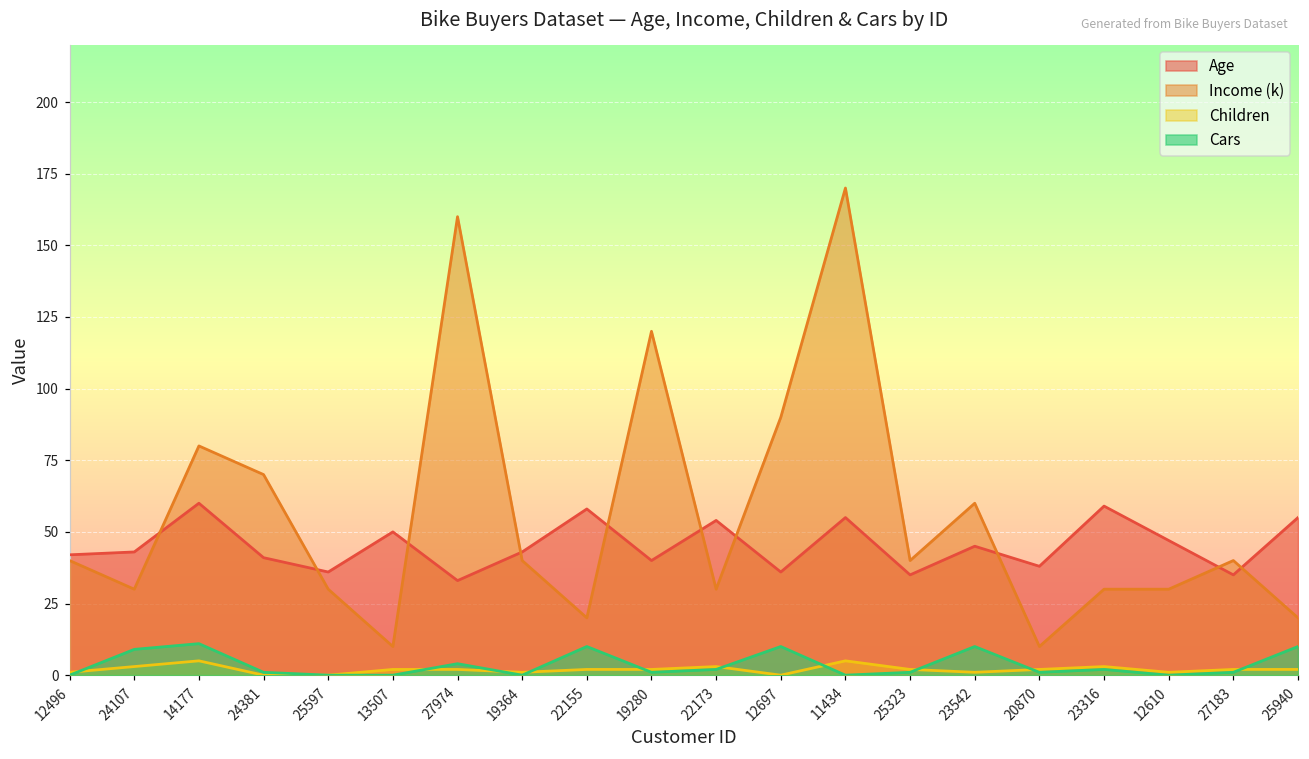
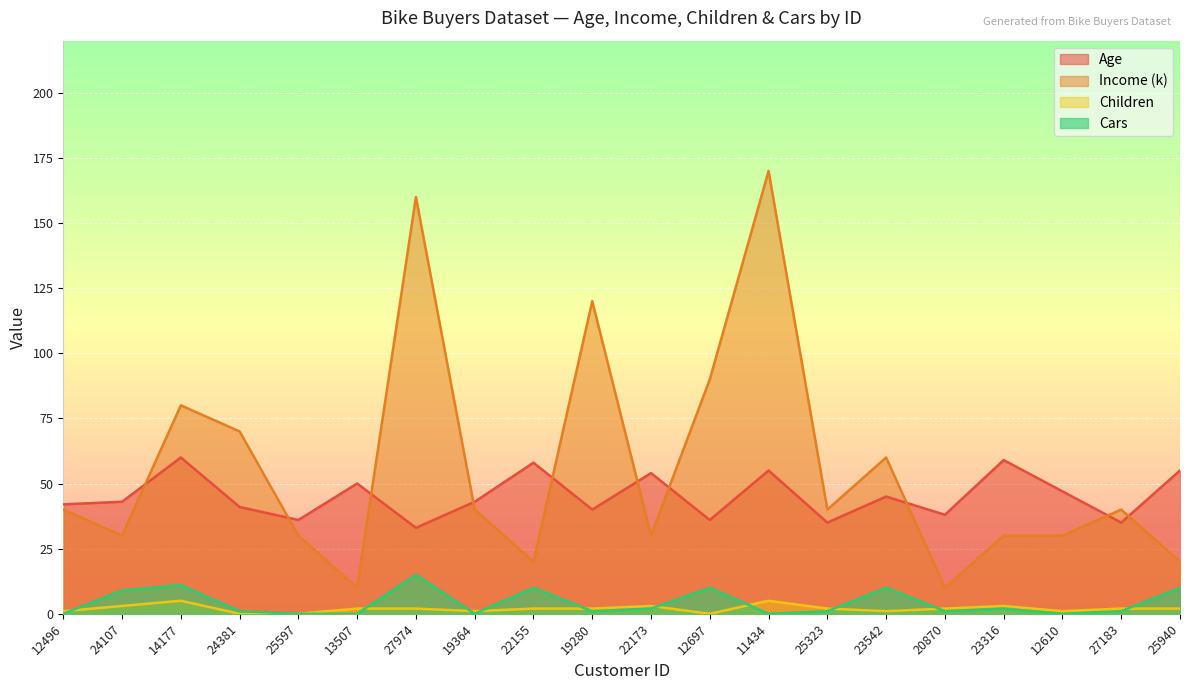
  {
    "Cars": {
      "12496": 0,
      "24107": 9,
      "14177": 11,
      "24381": 1,
      "13507": 0,
-     "27974": 4,
+     "27974": 15,
      "19364": 0,
      "22155": 10,
      "19280": 1,
      "22173": 2,
      "12697": 10,
      "11434": 0,
      "25323": 1,
      "23542": 10,
      "20870": 1,
      "23316": 2,
      "12610": 0,
      "27183": 1,
      "25940": 10
    }
  }
